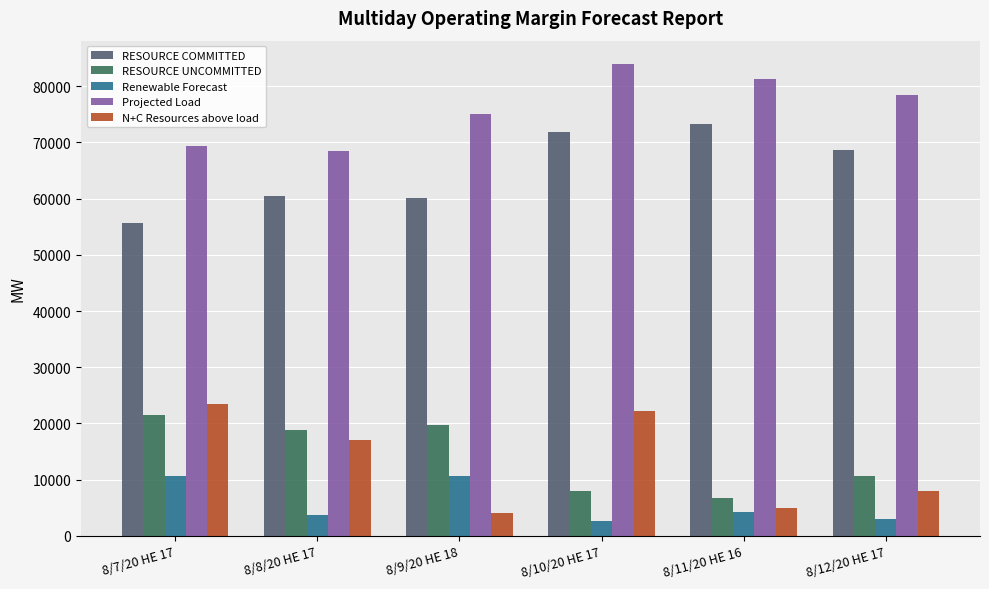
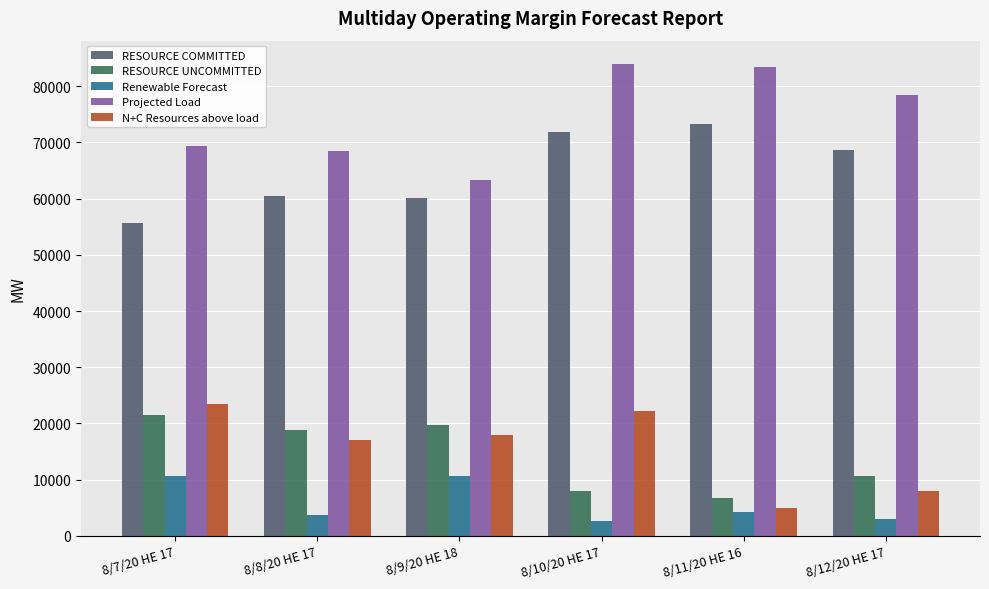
  {
    "Renewable Forecast": {
      "8/7/20 HE 17": 11000,
      "8/8/20 HE 17": 4000,
      "8/9/20 HE 18": 11000,
      "8/10/20 HE 17": 3000,
      "8/11/20 HE 16": 4000,
      "8/12/20 HE 17": 3000
    },
    "Projected Load": {
      "8/7/20 HE 17": 69000,
      "8/8/20 HE 17": 68000,
-     "8/9/20 HE 18": 75000,
+     "8/9/20 HE 18": 63000,
      "8/10/20 HE 17": 84000,
-     "8/11/20 HE 16": 81000,
+     "8/11/20 HE 16": 83000,
      "8/12/20 HE 17": 78000
    },
    "N+C Resources above load": {
      "8/7/20 HE 17": 24000,
      "8/8/20 HE 17": 17000,
-     "8/9/20 HE 18": 4000,
+     "8/9/20 HE 18": 18000,
      "8/10/20 HE 17": 22000,
      "8/11/20 HE 16": 5000,
      "8/12/20 HE 17": 8000
    }
  }
